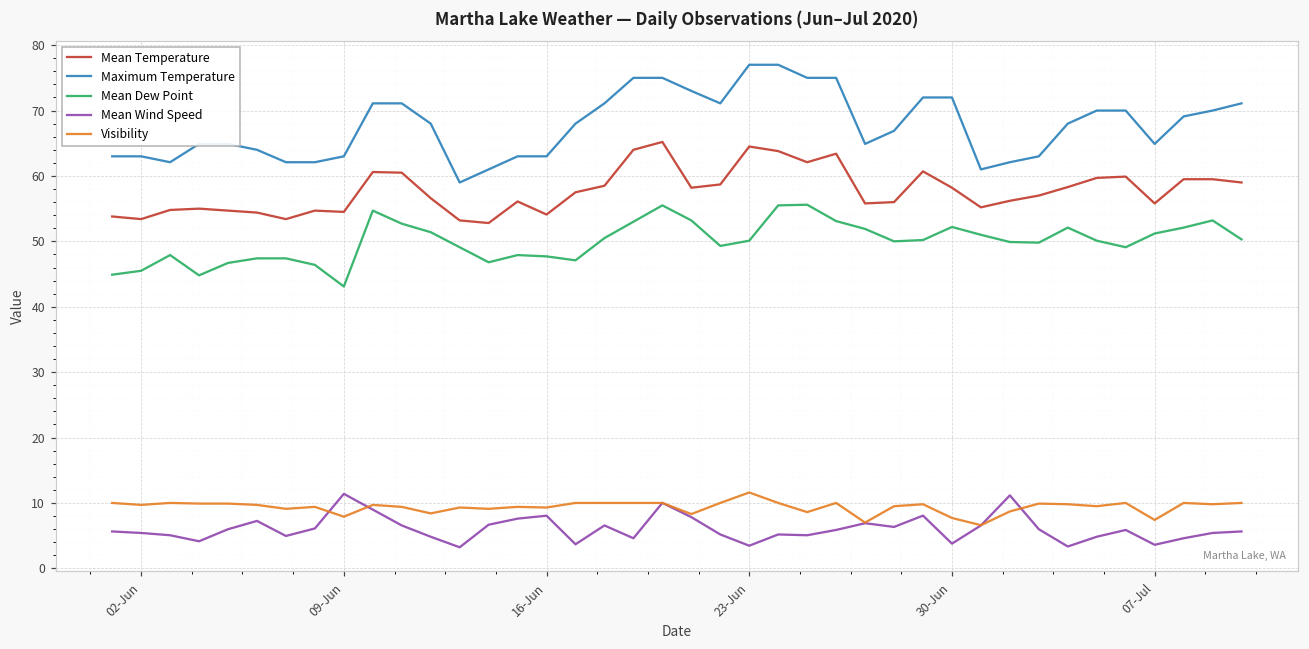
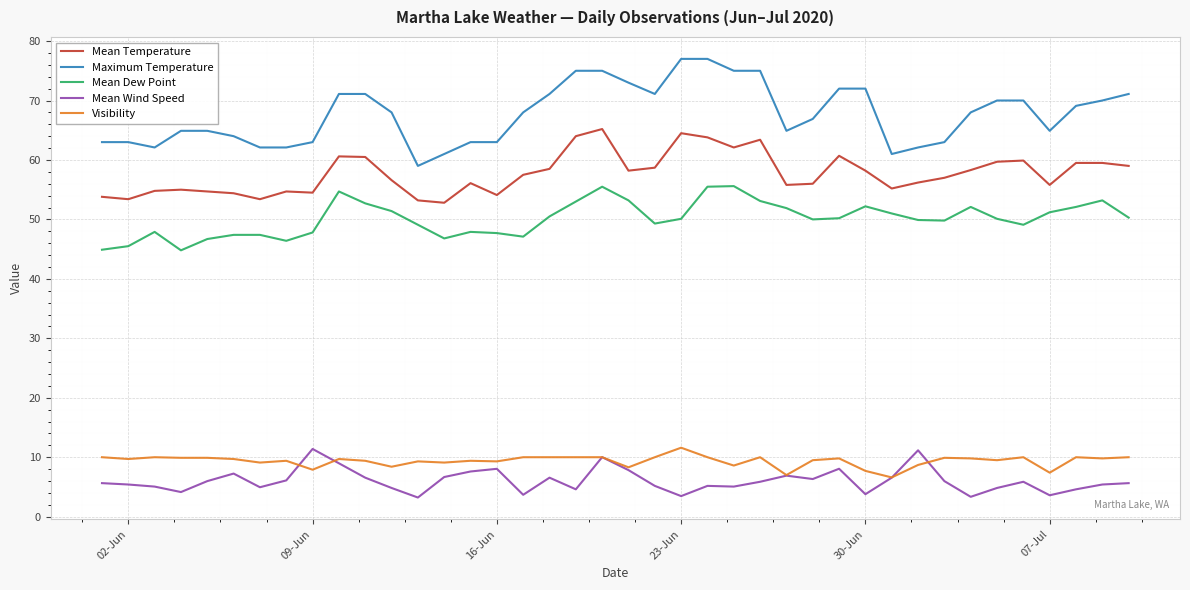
  {
    "Mean Temperature": {
      "02-Jun": 53,
      "09-Jun": 55,
      "16-Jun": 54,
      "23-Jun": 65,
      "30-Jun": 58,
      "07-Jul": 56
    },
    "Maximum Temperature": {
      "02-Jun": 63,
      "09-Jun": 63,
      "16-Jun": 63,
      "23-Jun": 77,
      "30-Jun": 72,
      "07-Jul": 65
    },
    "Mean Dew Point": {
      "02-Jun": 46,
-     "09-Jun": 43,
+     "09-Jun": 48,
      "16-Jun": 48,
      "23-Jun": 50,
      "30-Jun": 52,
      "07-Jul": 51
    },
    "Mean Wind Speed": {
      "02-Jun": 5,
      "09-Jun": 11,
      "16-Jun": 8,
      "23-Jun": 3,
      "30-Jun": 4,
      "07-Jul": 4
    },
    "Visibility": {
      "02-Jun": 10,
      "09-Jun": 8,
      "16-Jun": 9,
      "23-Jun": 12,
      "30-Jun": 8,
      "07-Jul": 7
    }
  }
